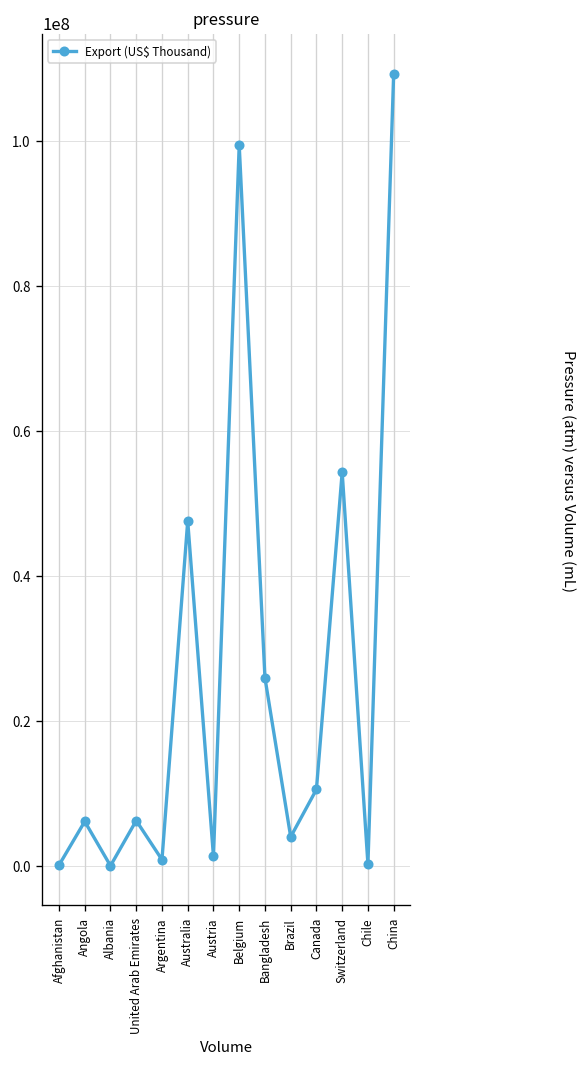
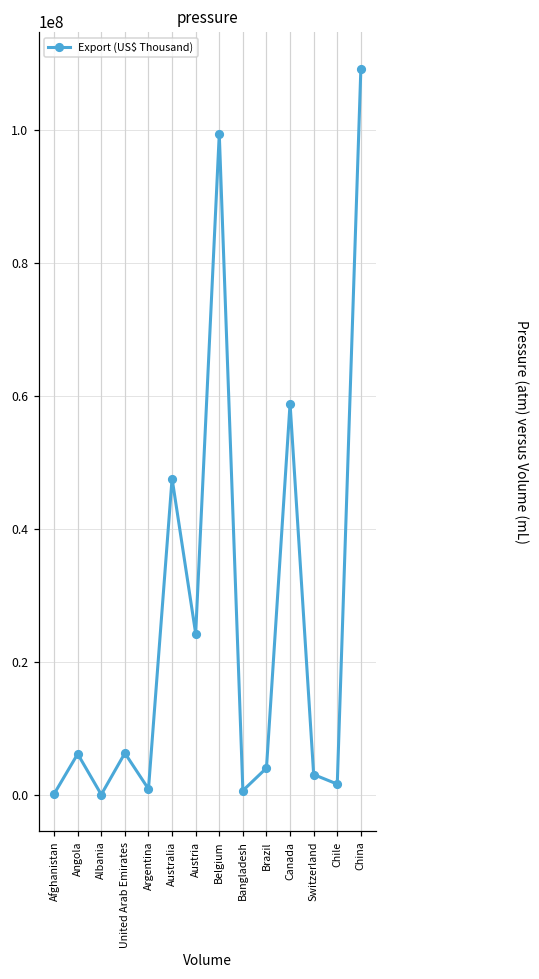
  {
    "Afghanistan": 0,
    "Angola": 6000000,
    "Albania": 0,
    "United Arab Emirates": 6000000,
    "Argentina": 1000000,
    "Australia": 48000000,
-   "Austria": 1000000,
+   "Austria": 24000000,
    "Belgium": 99000000,
-   "Bangladesh": 26000000,
+   "Bangladesh": 1000000,
    "Brazil": 4000000,
-   "Canada": 11000000,
-   "Switzerland": 54000000,
-   "Chile": 0,
+   "Canada": 59000000,
+   "Switzerland": 3000000,
+   "Chile": 2000000,
    "China": 109000000
  }
